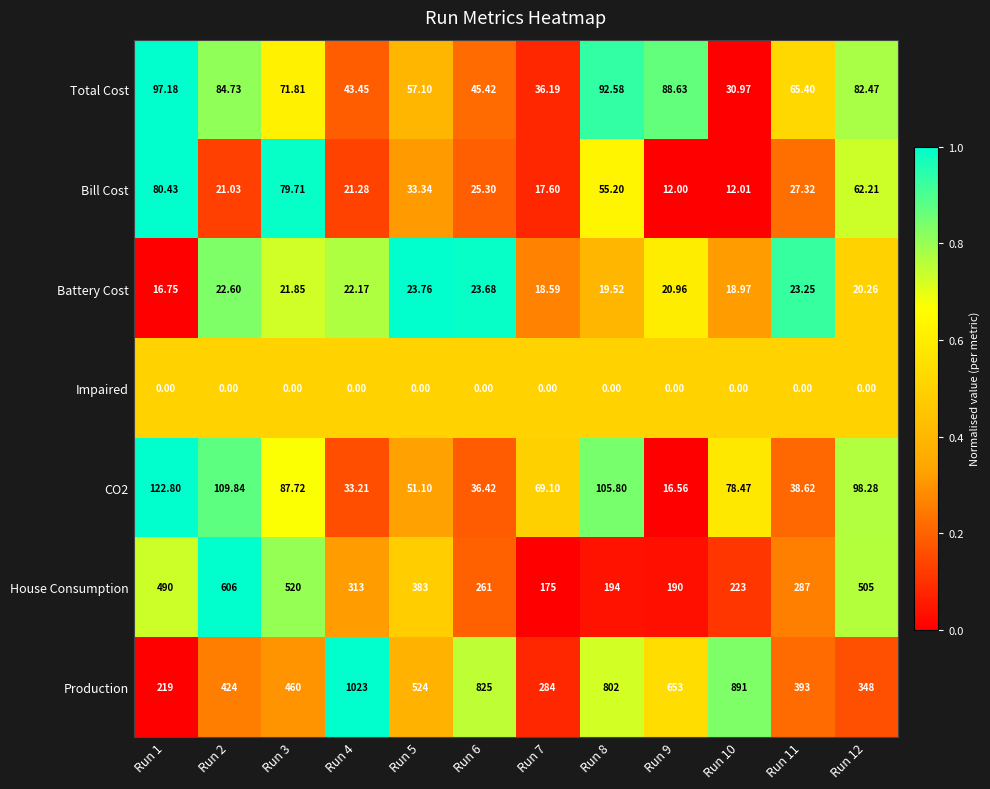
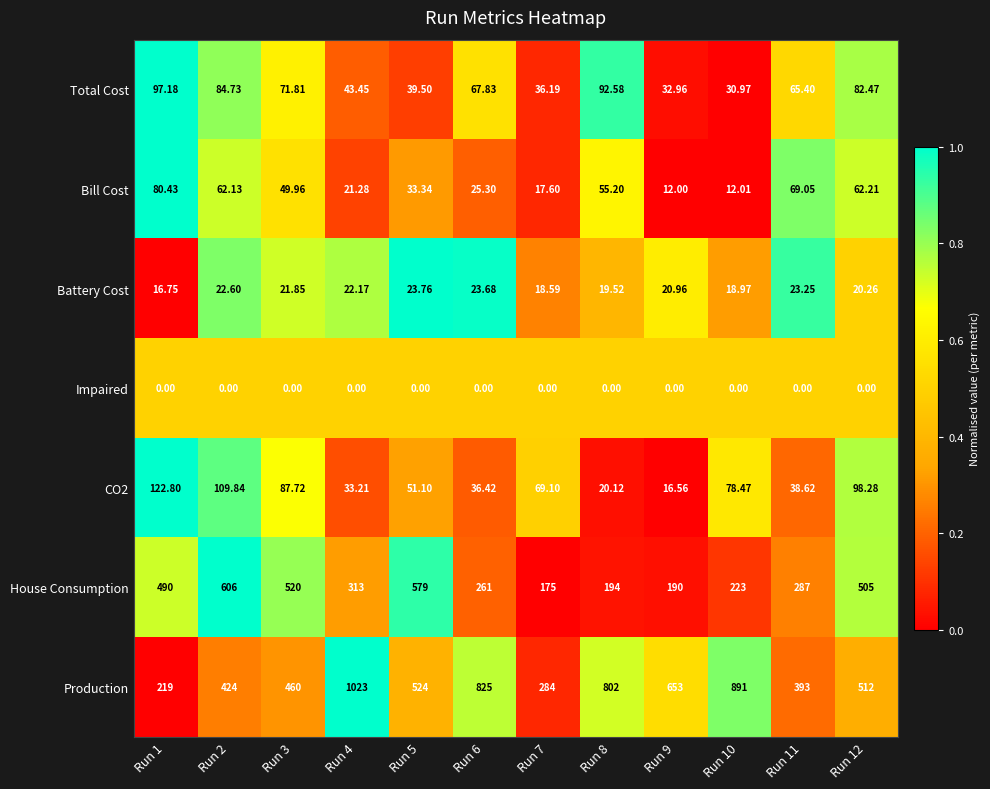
  {
    "Total Cost": {
      "Run 1": 97.18,
      "Run 2": 84.73,
      "Run 3": 71.81,
      "Run 4": 43.45,
-     "Run 5": 57.10,
-     "Run 6": 45.42,
+     "Run 5": 39.50,
+     "Run 6": 67.83,
      "Run 7": 36.19,
      "Run 8": 92.58,
-     "Run 9": 88.63,
+     "Run 9": 32.96,
      "Run 10": 30.97,
      "Run 11": 65.40,
      "Run 12": 82.47
    },
    "Bill Cost": {
      "Run 1": 80.43,
-     "Run 2": 21.03,
-     "Run 3": 79.71,
+     "Run 2": 62.13,
+     "Run 3": 49.96,
      "Run 4": 21.28,
      "Run 5": 33.34,
      "Run 6": 25.30,
      "Run 7": 17.60,
      "Run 8": 55.20,
      "Run 9": 12.00,
      "Run 10": 12.01,
-     "Run 11": 27.32,
+     "Run 11": 69.05,
      "Run 12": 62.21
    },
    "Battery Cost": {
      "Run 1": 16.75,
      "Run 2": 22.60,
      "Run 3": 21.85,
      "Run 4": 22.17,
      "Run 5": 23.76,
      "Run 6": 23.68,
      "Run 7": 18.59,
      "Run 8": 19.52,
      "Run 9": 20.96,
      "Run 10": 18.97,
      "Run 11": 23.25,
      "Run 12": 20.26
    },
    "Impaired": {
      "Run 1": 0.00,
      "Run 2": 0.00,
      "Run 3": 0.00,
      "Run 4": 0.00,
      "Run 5": 0.00,
      "Run 6": 0.00,
      "Run 7": 0.00,
      "Run 8": 0.00,
      "Run 9": 0.00,
      "Run 10": 0.00,
      "Run 11": 0.00,
      "Run 12": 0.00
    },
    "CO2": {
      "Run 1": 122.80,
      "Run 2": 109.84,
      "Run 3": 87.72,
      "Run 4": 33.21,
      "Run 5": 51.10,
      "Run 6": 36.42,
      "Run 7": 69.10,
-     "Run 8": 105.80,
+     "Run 8": 20.12,
      "Run 9": 16.56,
      "Run 10": 78.47,
      "Run 11": 38.62,
      "Run 12": 98.28
    },
    "House Consumption": {
      "Run 1": 490,
      "Run 2": 606,
      "Run 3": 520,
      "Run 4": 313,
-     "Run 5": 383,
+     "Run 5": 579,
      "Run 6": 261,
      "Run 7": 175,
      "Run 8": 194,
      "Run 9": 190,
      "Run 10": 223,
      "Run 11": 287,
      "Run 12": 505
    },
    "Production": {
      "Run 1": 219,
      "Run 2": 424,
      "Run 3": 460,
      "Run 4": 1023,
      "Run 5": 524,
      "Run 6": 825,
      "Run 7": 284,
      "Run 8": 802,
      "Run 9": 653,
      "Run 10": 891,
      "Run 11": 393,
-     "Run 12": 348
+     "Run 12": 512
    }
  }
